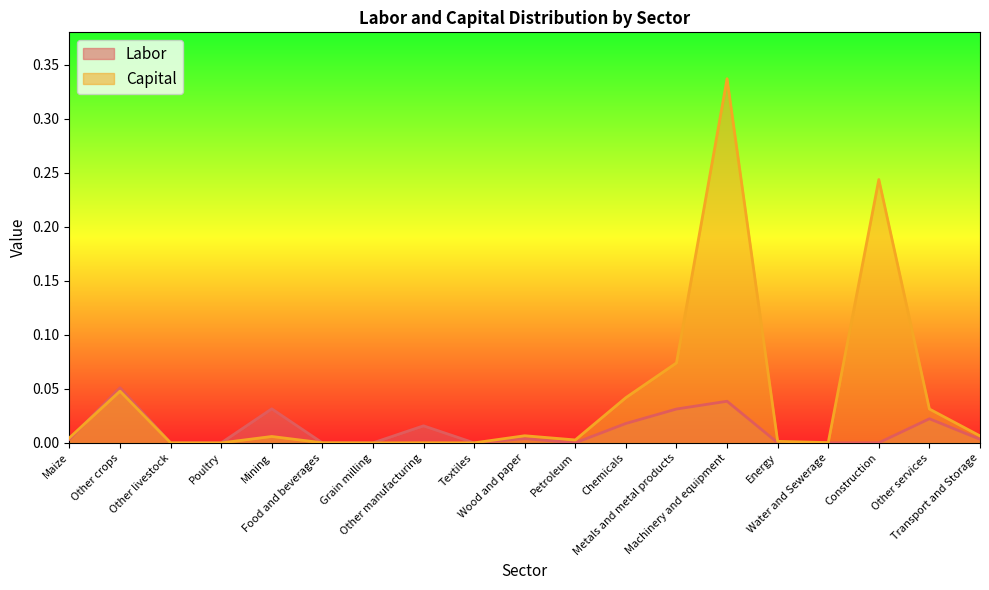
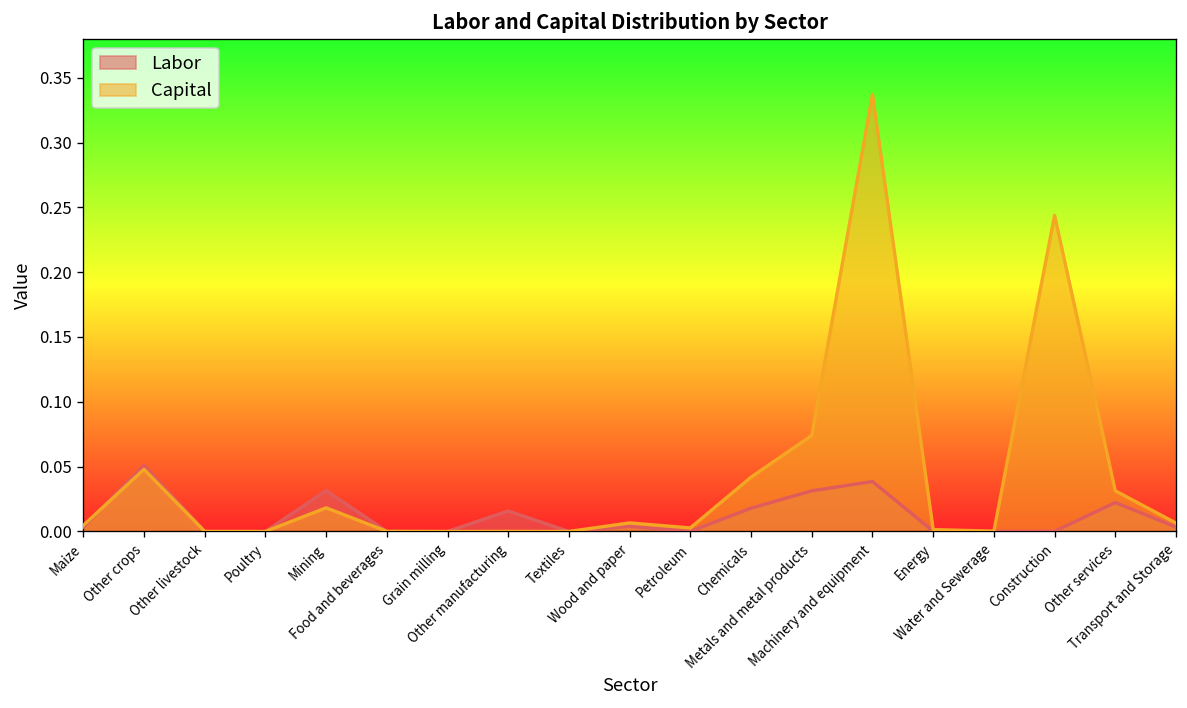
  {
    "Labor": {
      "Other crops": 0.051,
      "Mining": 0.032,
      "Other manufacturing": 0.016,
      "Wood and paper": 0.004,
      "Petroleum": 0.000,
      "Chemicals": 0.018,
      "Metals and metal products": 0.031,
      "Machinery and equipment": 0.039,
      "Construction": 0.000,
      "Other services": 0.022,
      "Transport and Storage": 0.003
    },
    "Capital": {
      "Other crops": 0.048,
-     "Mining": 0.006,
+     "Mining": 0.018,
      "Other manufacturing": 0.000,
      "Wood and paper": 0.007,
      "Petroleum": 0.003,
      "Chemicals": 0.042,
      "Metals and metal products": 0.074,
      "Machinery and equipment": 0.337,
      "Construction": 0.244,
      "Other services": 0.031,
      "Transport and Storage": 0.006
    }
  }
